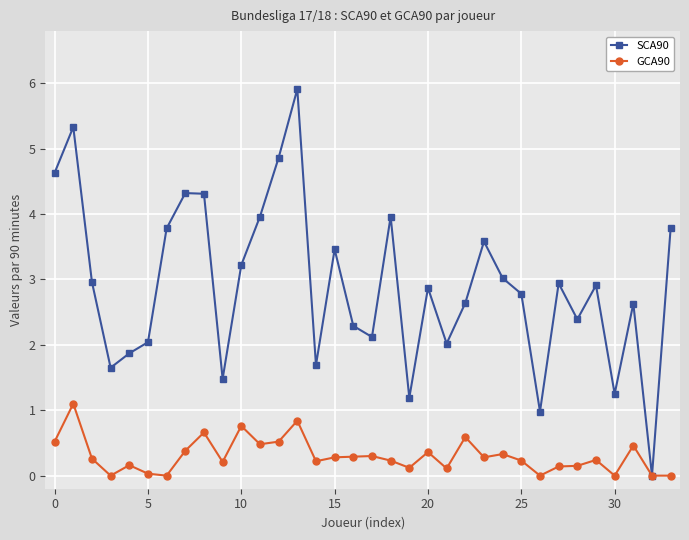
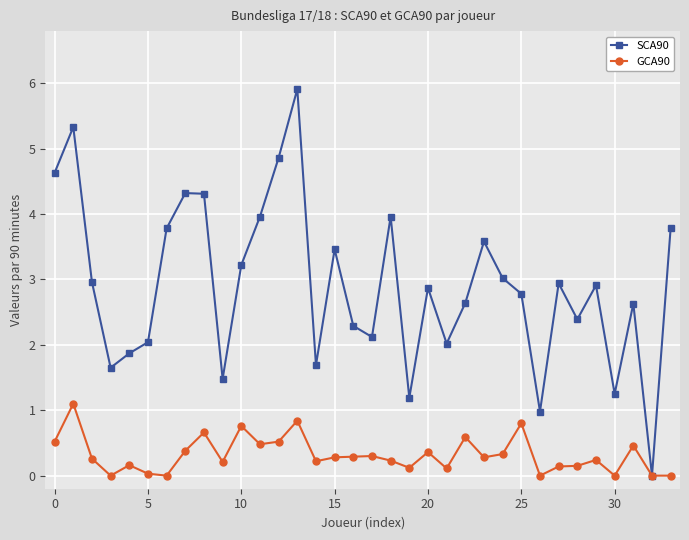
  {
    "SCA90": {
      "0": 4.6,
      "5": 2.0,
      "10": 3.2,
      "15": 3.5,
      "20": 2.9,
      "25": 2.8,
      "30": 1.3
    },
    "GCA90": {
      "0": 0.5,
      "5": 0.0,
      "10": 0.8,
      "15": 0.3,
      "20": 0.4,
-     "25": 0.2,
+     "25": 0.8,
      "30": 0.0
    }
  }
